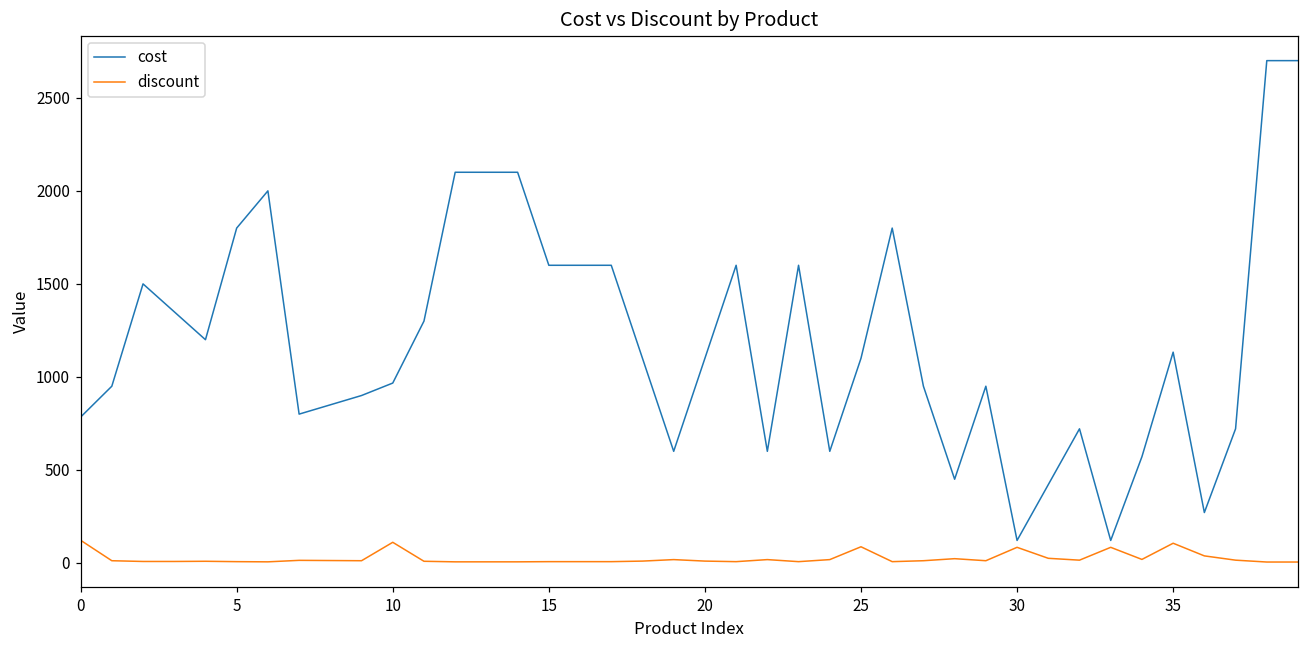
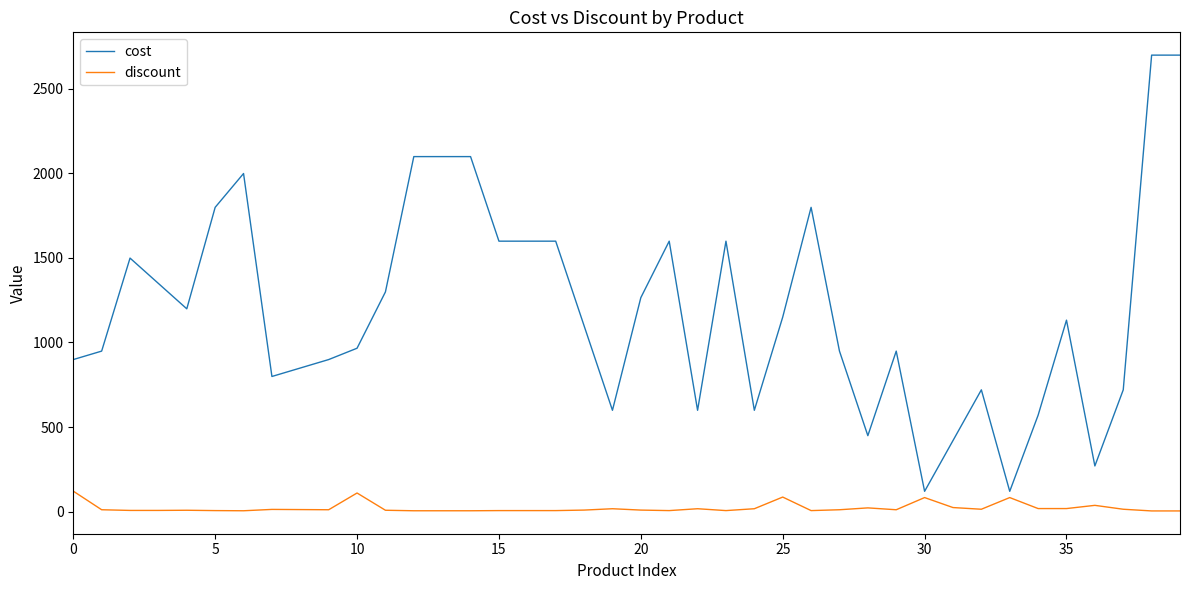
  {
    "cost": {
-     "0": 780,
+     "0": 900,
      "5": 1800,
      "10": 970,
      "15": 1600,
-     "20": 1100,
-     "25": 1100,
+     "20": 1270,
+     "25": 1150,
      "30": 120,
      "35": 1130
    },
    "discount": {
      "0": 120,
      "5": 10,
      "10": 110,
      "15": 10,
      "20": 10,
      "25": 90,
      "30": 80,
-     "35": 110
+     "35": 20
    }
  }
